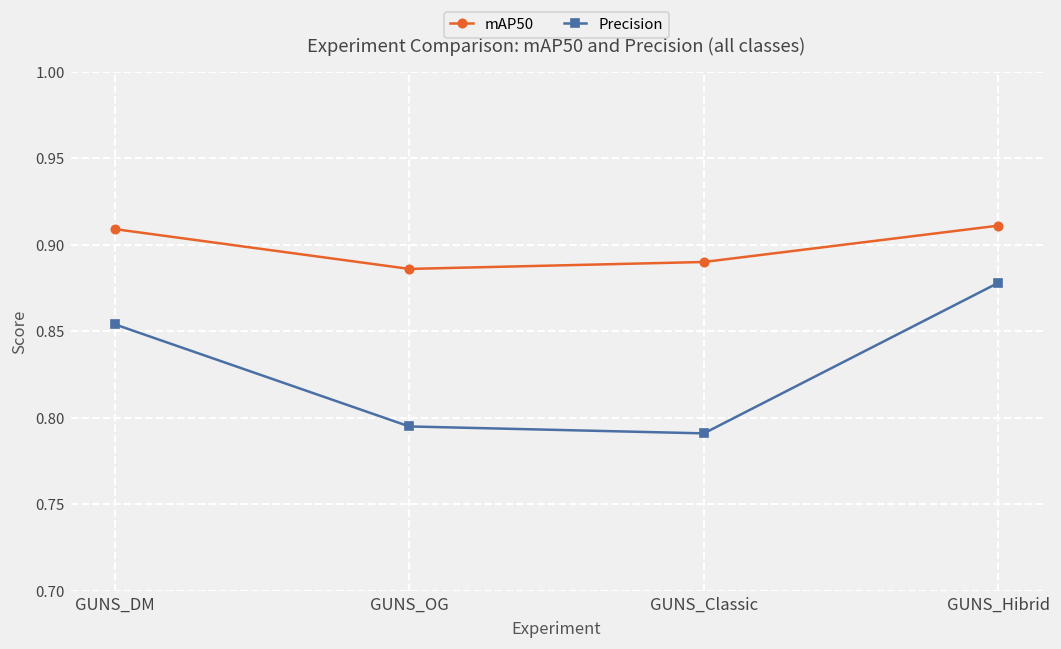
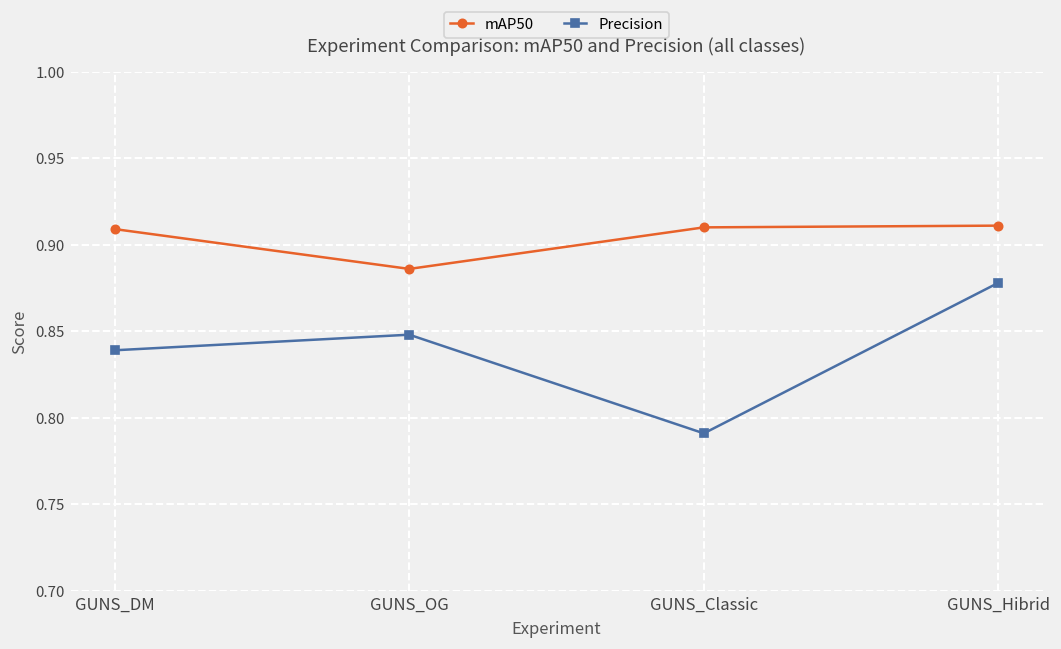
  {
    "mAP50": {
      "GUNS_DM": 0.91,
      "GUNS_OG": 0.886,
-     "GUNS_Classic": 0.89,
+     "GUNS_Classic": 0.91,
      "GUNS_Hibrid": 0.91
    },
    "Precision": {
-     "GUNS_DM": 0.854,
-     "GUNS_OG": 0.795,
+     "GUNS_DM": 0.839,
+     "GUNS_OG": 0.848,
      "GUNS_Classic": 0.791,
      "GUNS_Hibrid": 0.878
    }
  }
